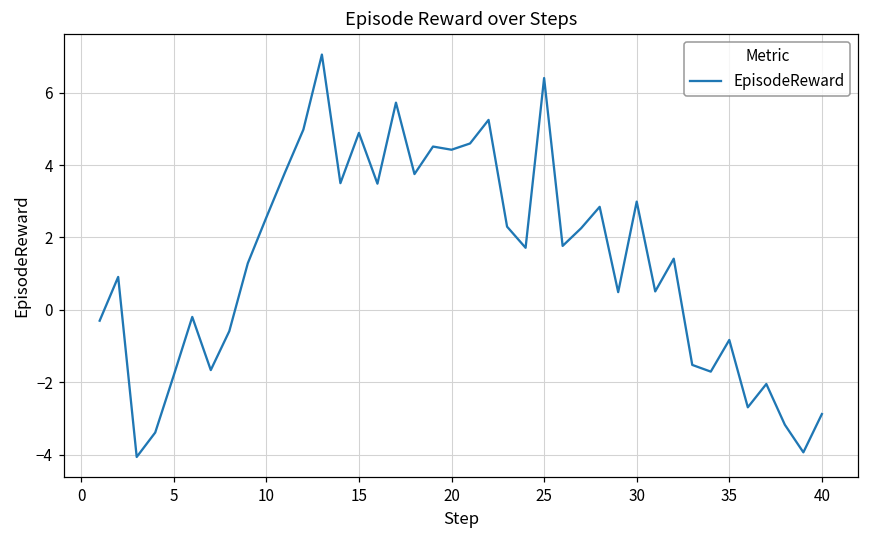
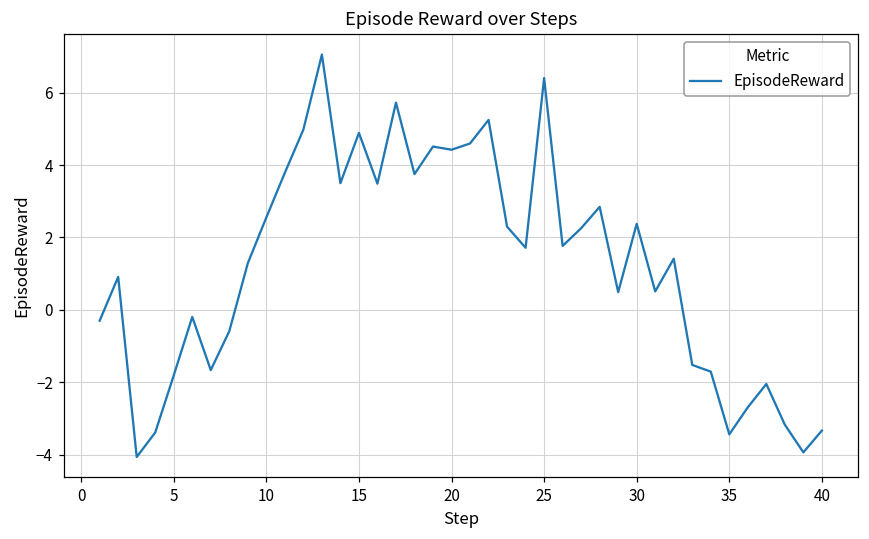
  {
    "5": -1.8,
    "10": 2.6,
    "15": 4.9,
    "20": 4.4,
    "25": 6.4,
-   "30": 3.0,
-   "35": -0.8,
-   "40": -2.9
+   "30": 2.4,
+   "35": -3.4,
+   "40": -3.3
  }
